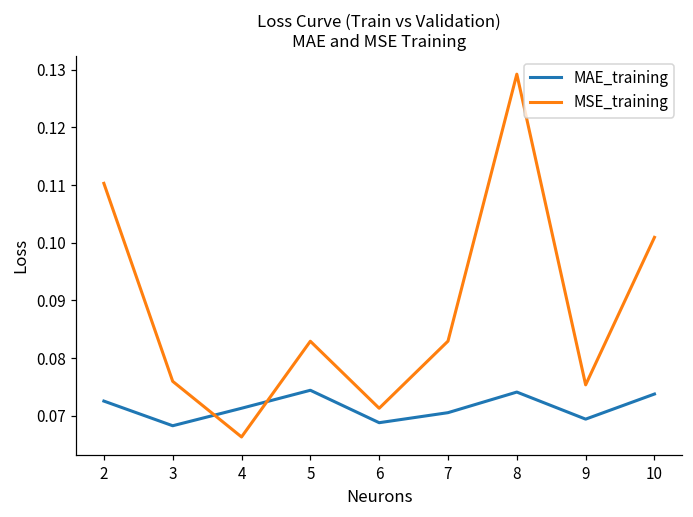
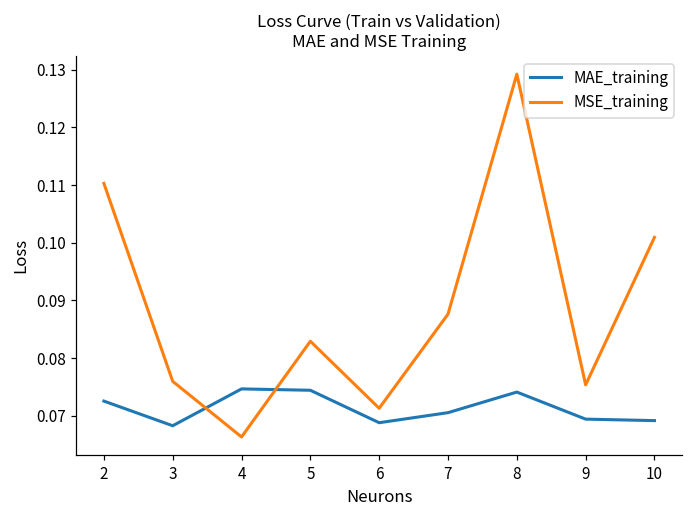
  {
    "MAE_training": {
      "2": 0.073,
      "3": 0.068,
-     "4": 0.071,
+     "4": 0.075,
      "5": 0.074,
      "6": 0.069,
      "7": 0.071,
      "8": 0.074,
      "9": 0.069,
-     "10": 0.074
+     "10": 0.069
    },
    "MSE_training": {
      "2": 0.110,
      "3": 0.076,
      "4": 0.066,
      "5": 0.083,
      "6": 0.071,
-     "7": 0.083,
+     "7": 0.088,
      "8": 0.129,
      "9": 0.075,
      "10": 0.101
    }
  }
